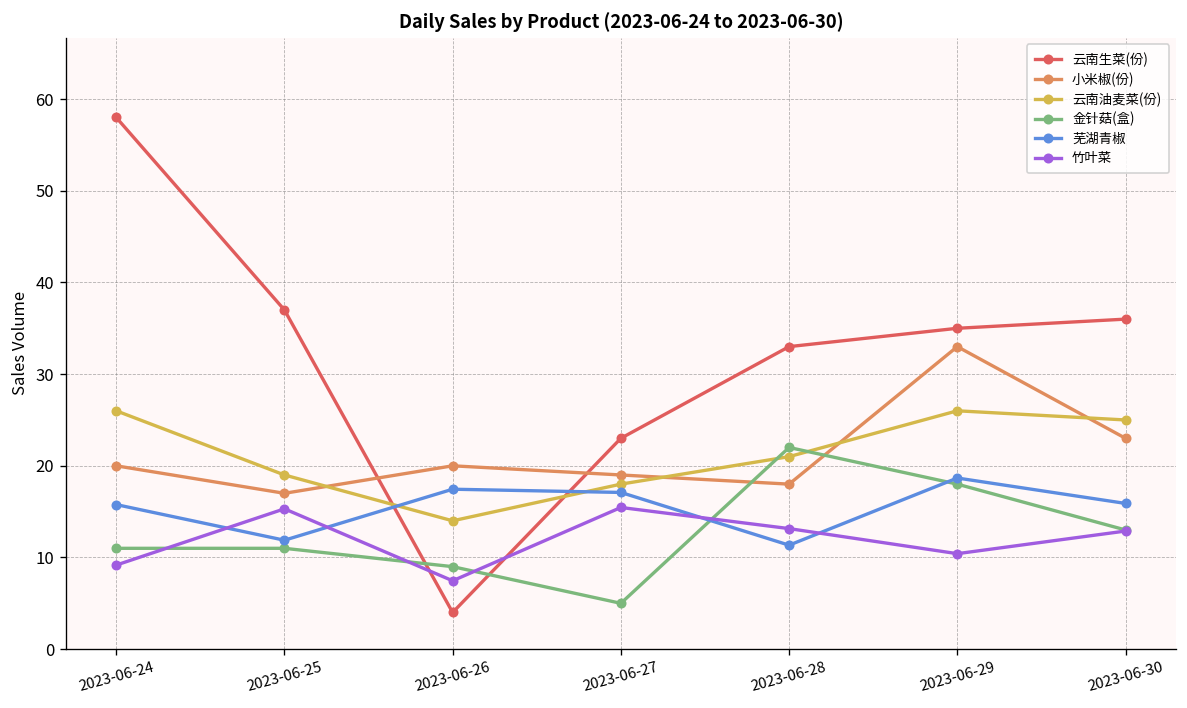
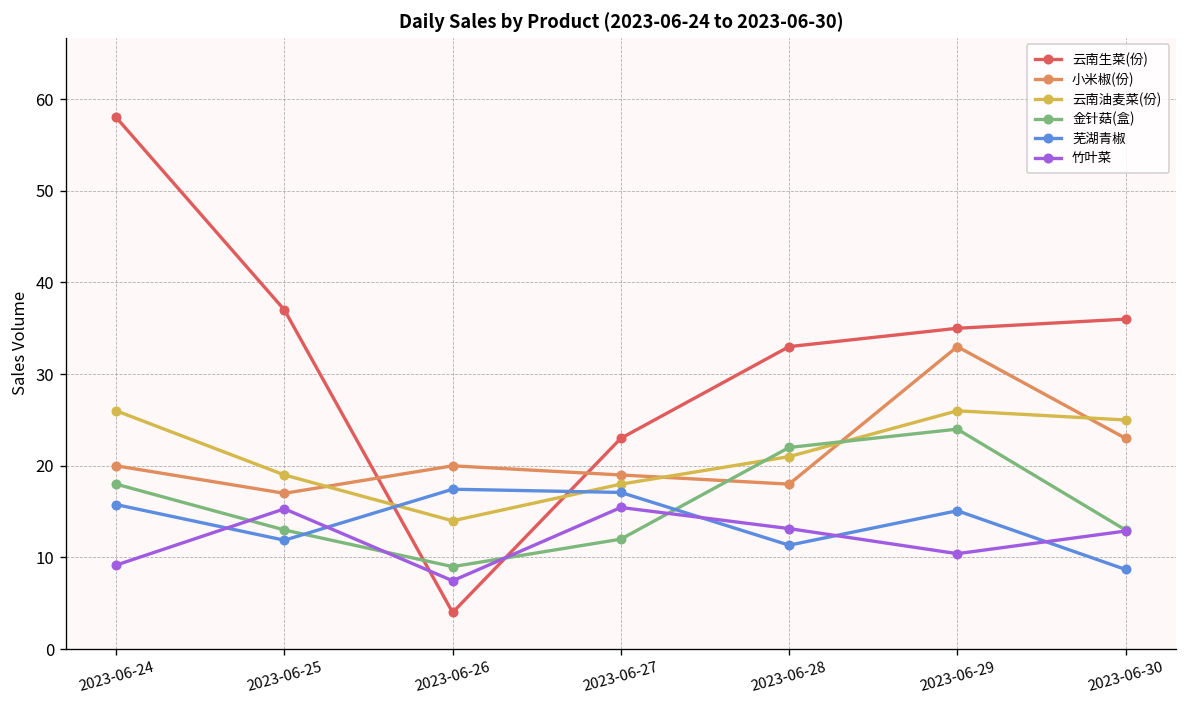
  {
    "金针菇(盒)": {
-     "2023-06-24": 11,
-     "2023-06-25": 11,
+     "2023-06-24": 18,
+     "2023-06-25": 13,
      "2023-06-26": 9,
-     "2023-06-27": 5,
+     "2023-06-27": 12,
      "2023-06-28": 22,
-     "2023-06-29": 18
+     "2023-06-29": 24
    },
    "芜湖青椒": {
      "2023-06-24": 16,
      "2023-06-25": 12,
      "2023-06-26": 17,
      "2023-06-27": 17,
      "2023-06-28": 11,
-     "2023-06-29": 19,
-     "2023-06-30": 16
+     "2023-06-29": 15,
+     "2023-06-30": 9
    },
    "竹叶菜": {
      "2023-06-24": 9,
      "2023-06-25": 15,
      "2023-06-26": 7,
      "2023-06-27": 15,
      "2023-06-28": 13,
      "2023-06-29": 10
    }
  }
